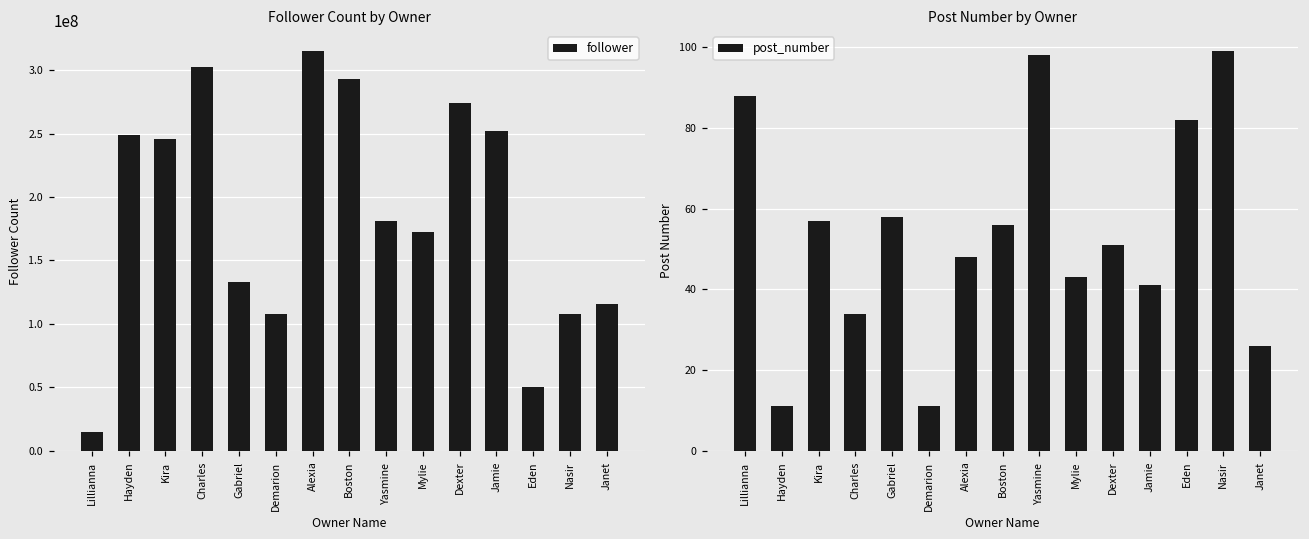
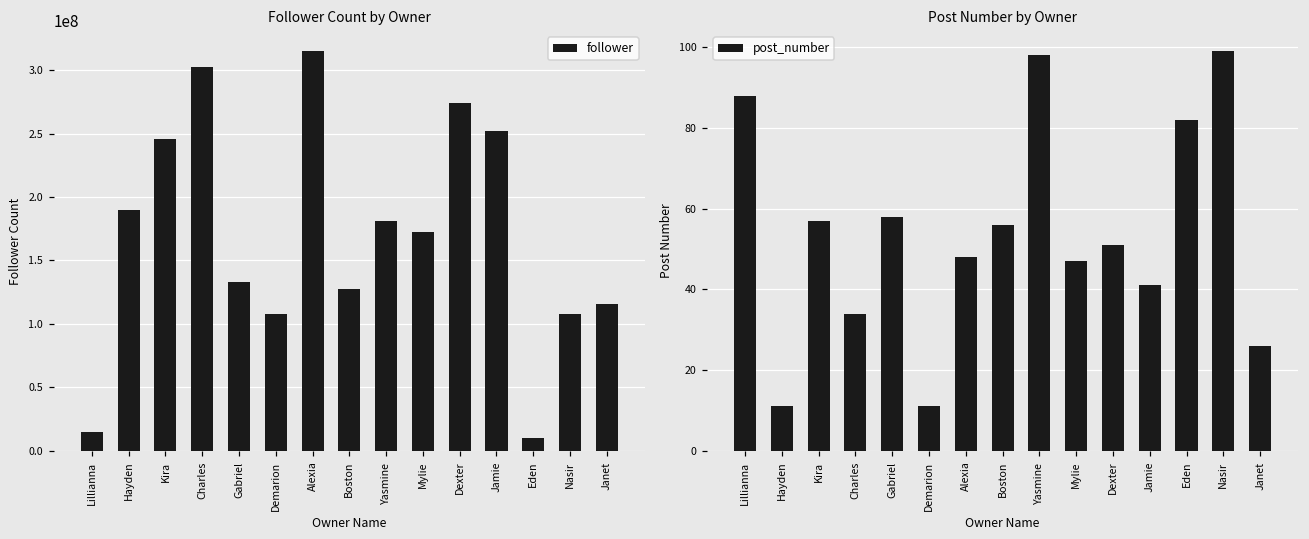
  {
    "Follower Count by Owner": {
      "Lillianna": 15000000,
-     "Hayden": 249000000,
+     "Hayden": 190000000,
      "Kira": 246000000,
      "Charles": 303000000,
      "Gabriel": 133000000,
      "Demarion": 108000000,
      "Alexia": 315000000,
-     "Boston": 293000000,
+     "Boston": 127000000,
      "Yasmine": 181000000,
      "Mylie": 173000000,
      "Dexter": 274000000,
      "Jamie": 252000000,
-     "Eden": 50000000,
+     "Eden": 10000000,
      "Nasir": 108000000,
      "Janet": 116000000
    },
    "Post Number by Owner": {
      "Lillianna": 88,
      "Hayden": 11,
      "Kira": 57,
      "Charles": 34,
      "Gabriel": 58,
      "Demarion": 11,
      "Alexia": 48,
      "Boston": 56,
      "Yasmine": 98,
-     "Mylie": 43,
+     "Mylie": 47,
      "Dexter": 51,
      "Jamie": 41,
      "Eden": 82,
      "Nasir": 99,
      "Janet": 26
    }
  }
